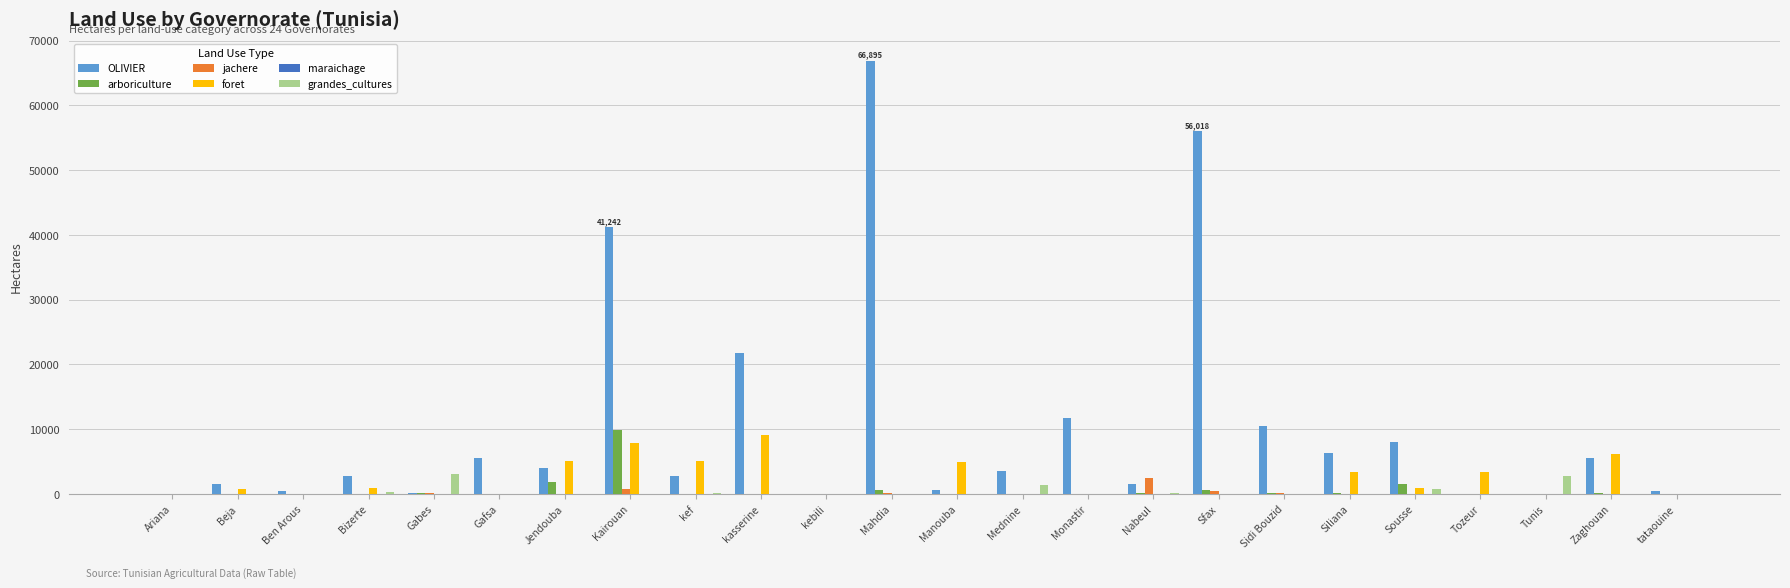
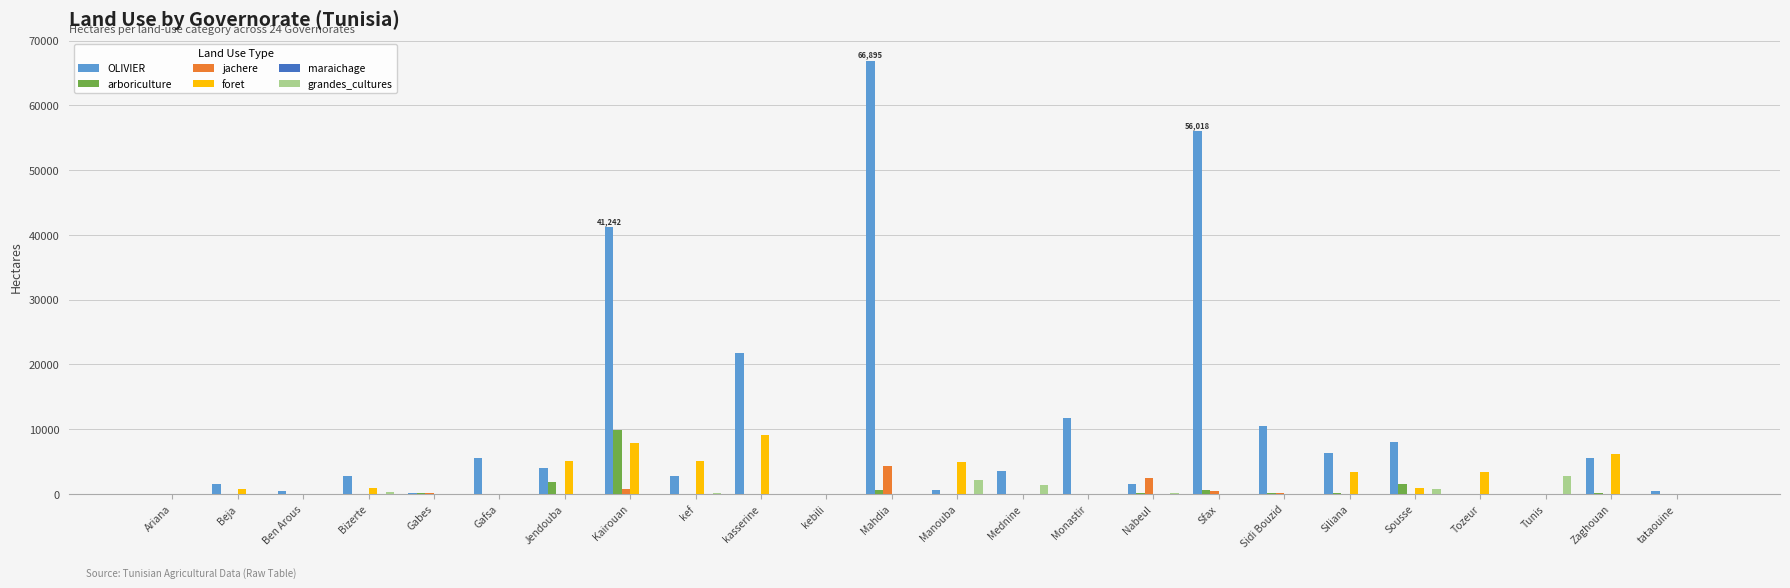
  {
    "arboriculture": {
      "Jendouba": 2000,
      "Kairouan": 10000,
      "kasserine": 0,
      "Mahdia": 1000,
      "Mednine": 0,
      "Sfax": 1000,
      "Sousse": 2000,
      "Tunis": 0
    },
    "jachere": {
      "Kairouan": 1000,
-     "Mahdia": 0,
+     "Mahdia": 4000,
      "Nabeul": 2000,
      "Sfax": 0,
      "Siliana": 0,
      "Tunis": 0
    },
    "foret": {
      "Ariana": 0,
      "Beja": 1000,
      "Ben Arous": 0,
      "Bizerte": 1000,
      "Gabes": 0,
      "Gafsa": 0,
      "Jendouba": 5000,
      "Kairouan": 8000,
      "kef": 5000,
      "kasserine": 9000,
      "kebili": 0,
      "Mahdia": 0,
      "Manouba": 5000,
      "Mednine": 0,
      "Sfax": 0,
      "Sidi Bouzid": 0,
      "Siliana": 3000,
      "Sousse": 1000,
      "Tozeur": 3000,
      "Tunis": 0,
      "Zaghouan": 6000,
      "tataouine": 0
    },
    "grandes_cultures": {
      "Ariana": 0,
      "Ben Arous": 0,
-     "Gabes": 3000,
+     "Gabes": 0,
      "Gafsa": 0,
      "Jendouba": 0,
      "Mahdia": 0,
-     "Manouba": 0,
+     "Manouba": 2000,
      "Mednine": 1000,
      "Sfax": 0,
      "Sidi Bouzid": 0,
      "Siliana": 0,
      "Sousse": 1000,
      "Tozeur": 0,
      "Tunis": 3000,
      "tataouine": 0
    }
  }
